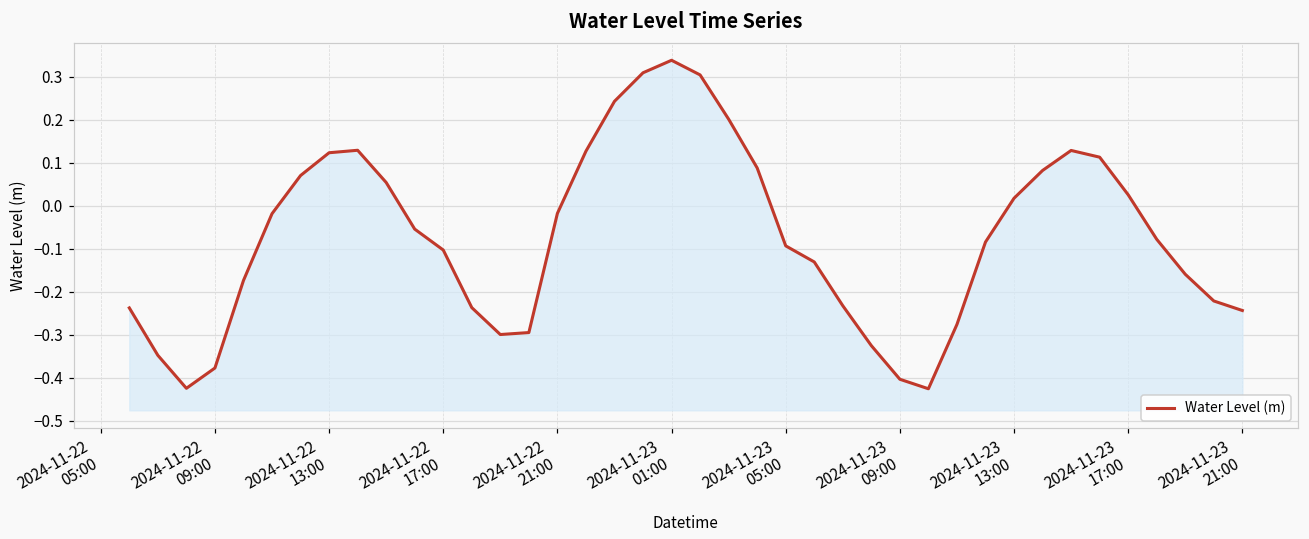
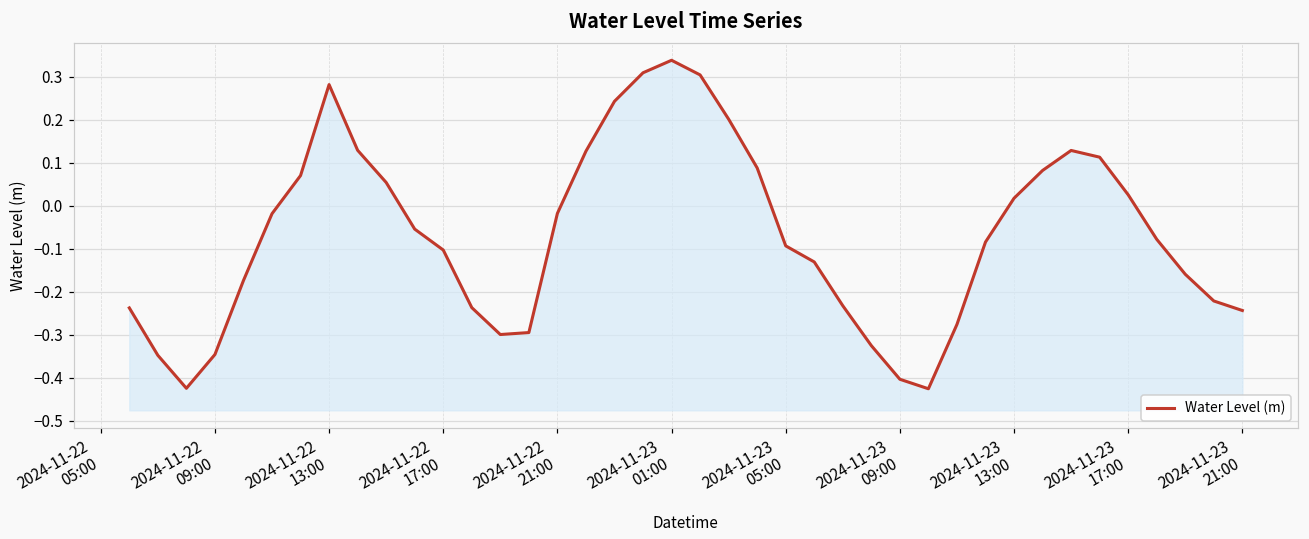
  {
-   "2024-11-22 09:00": -0.38,
-   "2024-11-22 13:00": 0.12,
+   "2024-11-22 09:00": -0.35,
+   "2024-11-22 13:00": 0.28,
    "2024-11-22 17:00": -0.10,
    "2024-11-22 21:00": -0.02,
    "2024-11-23 01:00": 0.34,
    "2024-11-23 05:00": -0.09,
    "2024-11-23 09:00": -0.40,
    "2024-11-23 13:00": 0.02,
    "2024-11-23 17:00": 0.03,
    "2024-11-23 21:00": -0.24
  }
